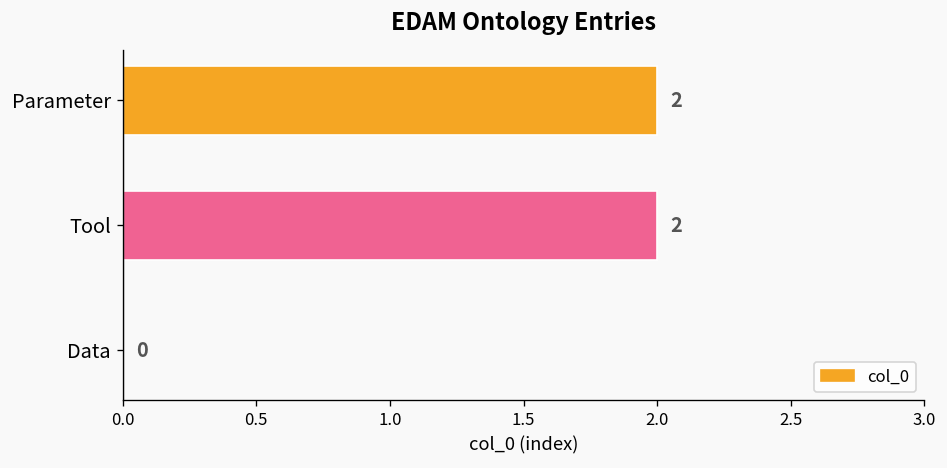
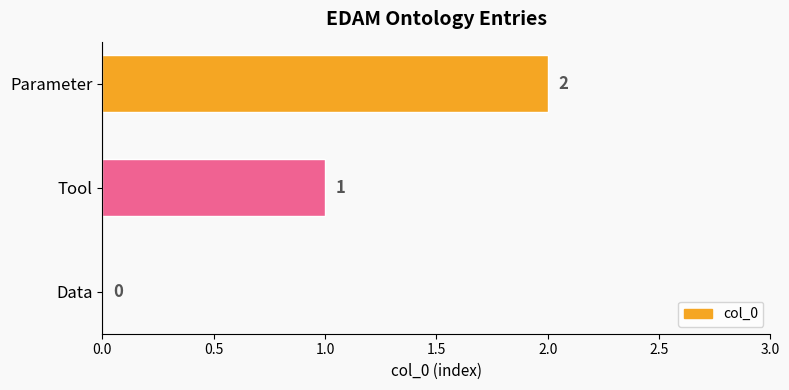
  {
    "Parameter": 2,
-   "Tool": 2,
+   "Tool": 1,
    "Data": 0
  }
